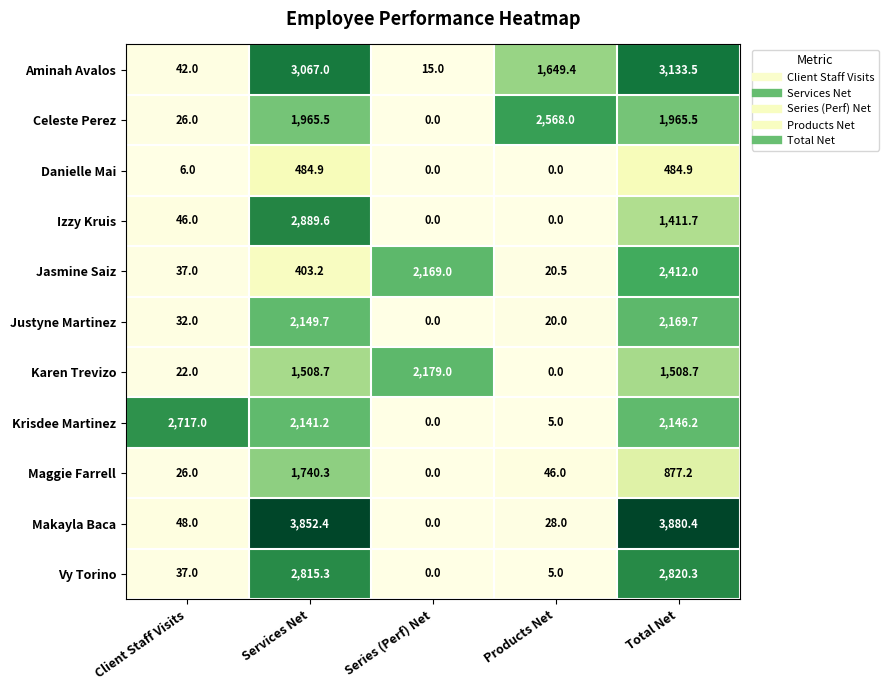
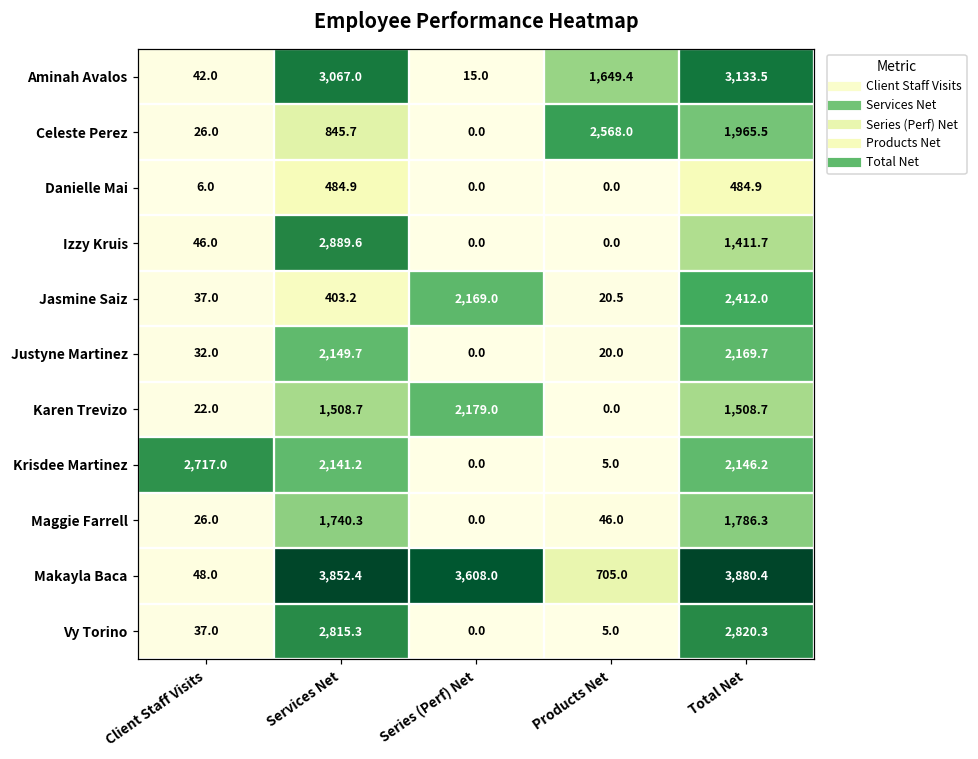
  {
    "Aminah Avalos": {
      "Client Staff Visits": "42.0",
      "Services Net": "3,067.0",
      "Series (Perf) Net": "15.0",
      "Products Net": "1,649.4",
      "Total Net": "3,133.5"
    },
    "Celeste Perez": {
      "Client Staff Visits": "26.0",
-     "Services Net": "1,965.5",
+     "Services Net": "845.7",
      "Series (Perf) Net": "0.0",
      "Products Net": "2,568.0",
      "Total Net": "1,965.5"
    },
    "Danielle Mai": {
      "Client Staff Visits": "6.0",
      "Services Net": "484.9",
      "Series (Perf) Net": "0.0",
      "Products Net": "0.0",
      "Total Net": "484.9"
    },
    "Izzy Kruis": {
      "Client Staff Visits": "46.0",
      "Services Net": "2,889.6",
      "Series (Perf) Net": "0.0",
      "Products Net": "0.0",
      "Total Net": "1,411.7"
    },
    "Jasmine Saiz": {
      "Client Staff Visits": "37.0",
      "Services Net": "403.2",
      "Series (Perf) Net": "2,169.0",
      "Products Net": "20.5",
      "Total Net": "2,412.0"
    },
    "Justyne Martinez": {
      "Client Staff Visits": "32.0",
      "Services Net": "2,149.7",
      "Series (Perf) Net": "0.0",
      "Products Net": "20.0",
      "Total Net": "2,169.7"
    },
    "Karen Trevizo": {
      "Client Staff Visits": "22.0",
      "Services Net": "1,508.7",
      "Series (Perf) Net": "2,179.0",
      "Products Net": "0.0",
      "Total Net": "1,508.7"
    },
    "Krisdee Martinez": {
      "Client Staff Visits": "2,717.0",
      "Services Net": "2,141.2",
      "Series (Perf) Net": "0.0",
      "Products Net": "5.0",
      "Total Net": "2,146.2"
    },
    "Maggie Farrell": {
      "Client Staff Visits": "26.0",
      "Services Net": "1,740.3",
      "Series (Perf) Net": "0.0",
      "Products Net": "46.0",
-     "Total Net": "877.2"
+     "Total Net": "1,786.3"
    },
    "Makayla Baca": {
      "Client Staff Visits": "48.0",
      "Services Net": "3,852.4",
-     "Series (Perf) Net": "0.0",
-     "Products Net": "28.0",
+     "Series (Perf) Net": "3,608.0",
+     "Products Net": "705.0",
      "Total Net": "3,880.4"
    },
    "Vy Torino": {
      "Client Staff Visits": "37.0",
      "Services Net": "2,815.3",
      "Series (Perf) Net": "0.0",
      "Products Net": "5.0",
      "Total Net": "2,820.3"
    }
  }
